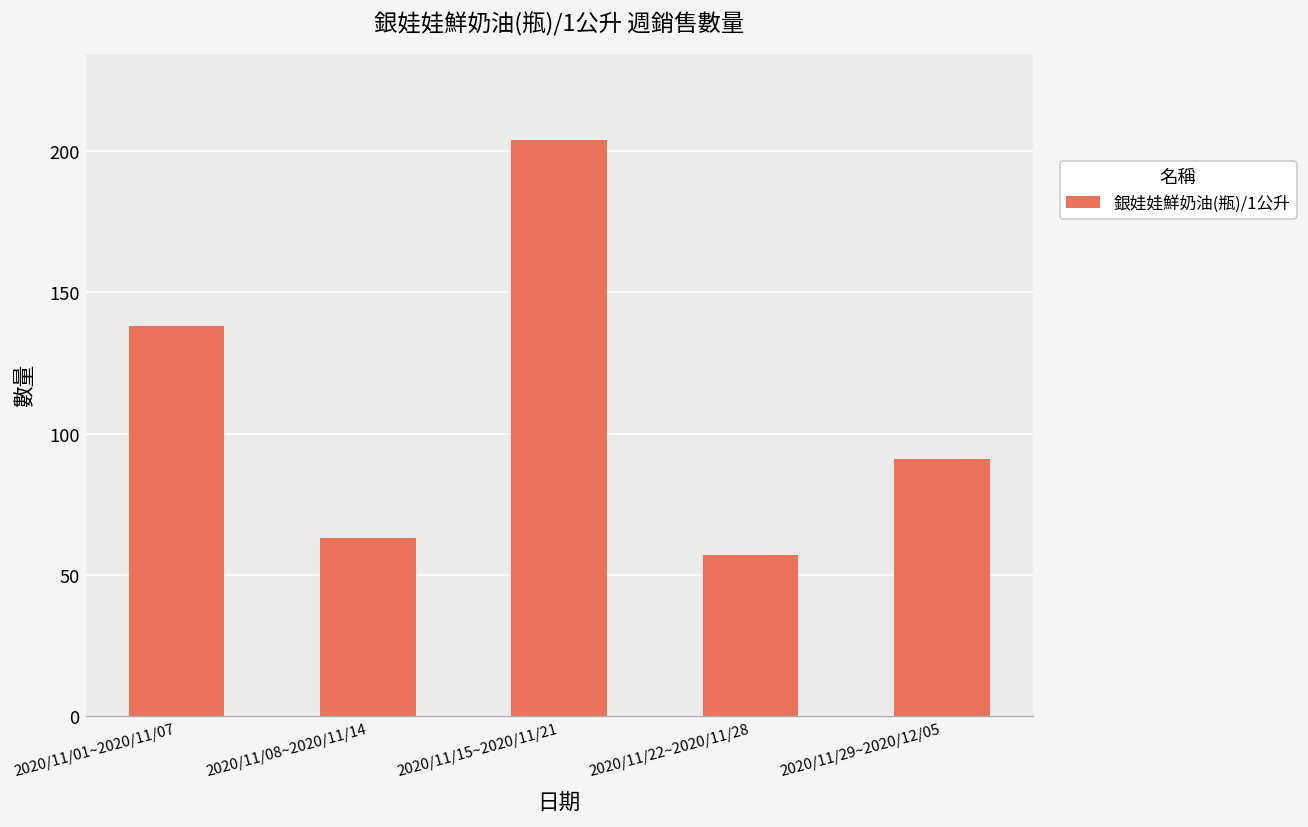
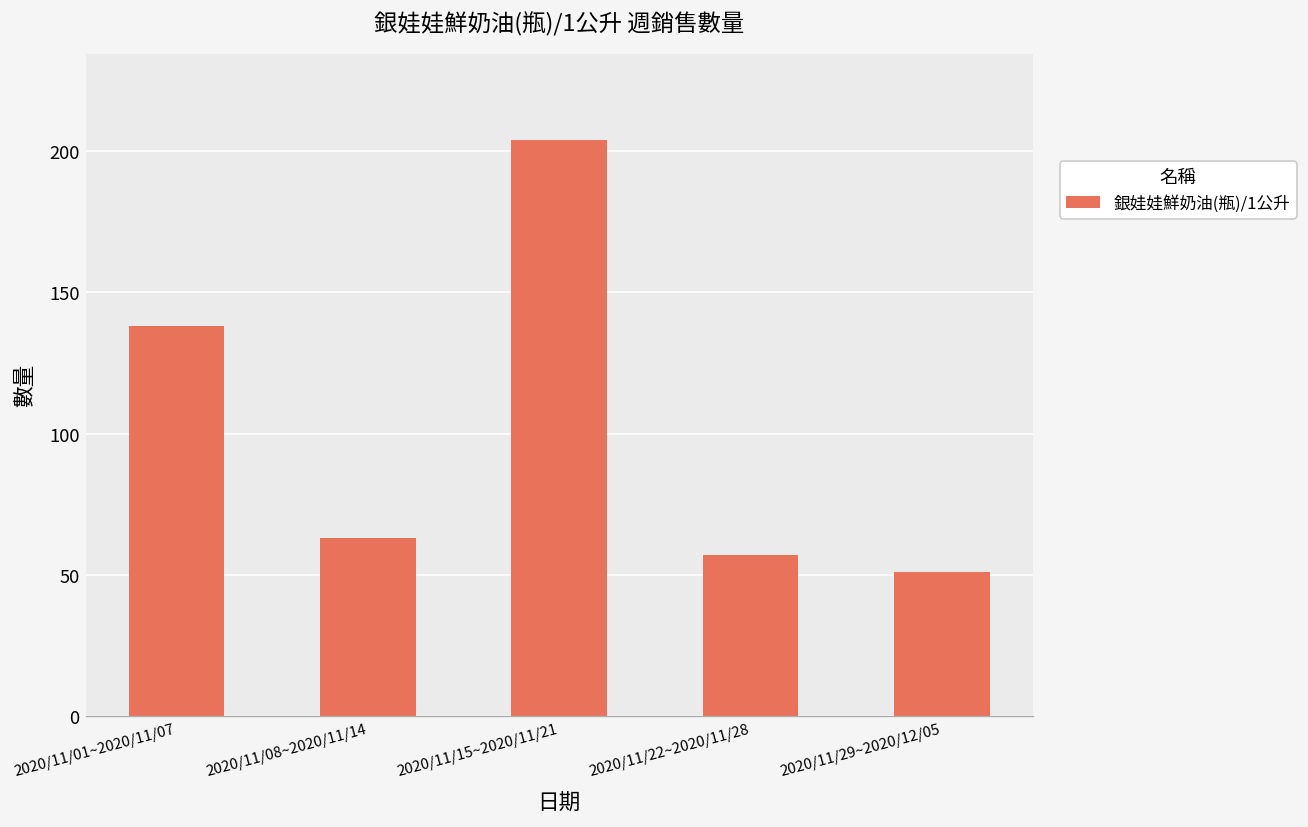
  {
    "2020/11/01~2020/11/07": 138,
    "2020/11/08~2020/11/14": 63,
    "2020/11/15~2020/11/21": 204,
    "2020/11/22~2020/11/28": 57,
-   "2020/11/29~2020/12/05": 91
+   "2020/11/29~2020/12/05": 51
  }
